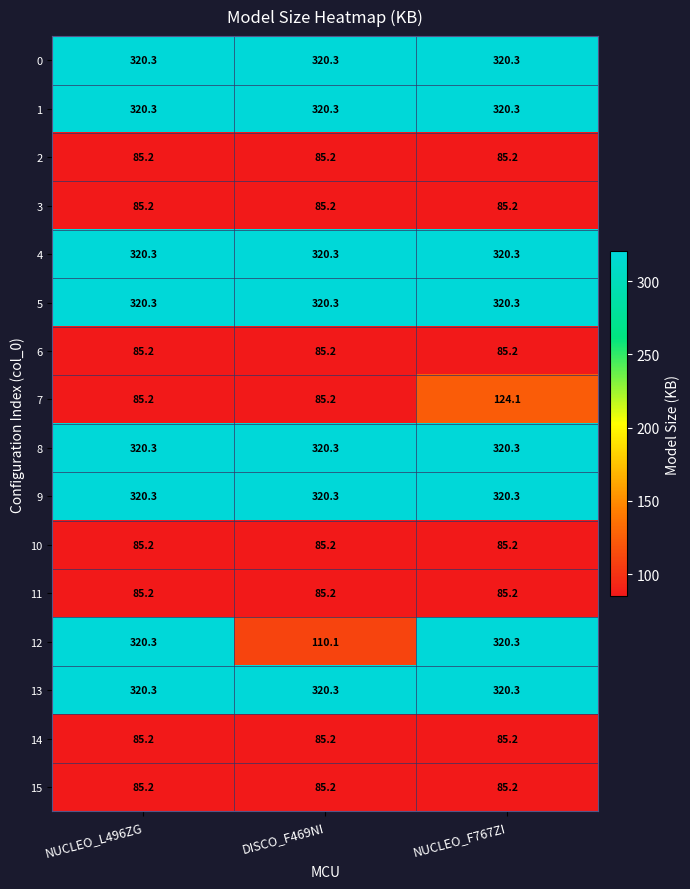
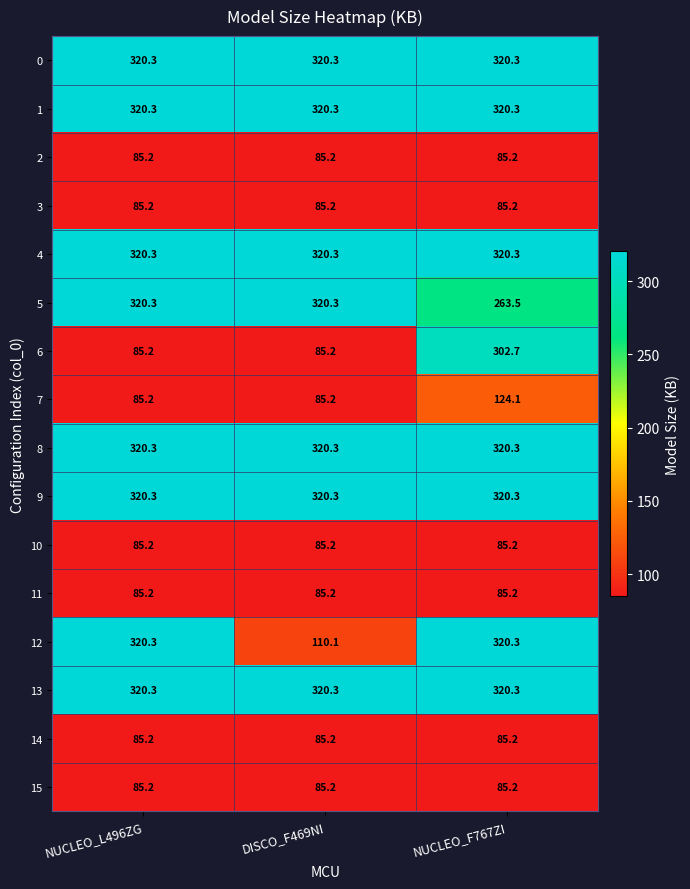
  {
    "0": {
      "NUCLEO_L496ZG": 320.3,
      "DISCO_F469NI": 320.3,
      "NUCLEO_F767ZI": 320.3
    },
    "1": {
      "NUCLEO_L496ZG": 320.3,
      "DISCO_F469NI": 320.3,
      "NUCLEO_F767ZI": 320.3
    },
    "2": {
      "NUCLEO_L496ZG": 85.2,
      "DISCO_F469NI": 85.2,
      "NUCLEO_F767ZI": 85.2
    },
    "3": {
      "NUCLEO_L496ZG": 85.2,
      "DISCO_F469NI": 85.2,
      "NUCLEO_F767ZI": 85.2
    },
    "4": {
      "NUCLEO_L496ZG": 320.3,
      "DISCO_F469NI": 320.3,
      "NUCLEO_F767ZI": 320.3
    },
    "5": {
      "NUCLEO_L496ZG": 320.3,
      "DISCO_F469NI": 320.3,
-     "NUCLEO_F767ZI": 320.3
+     "NUCLEO_F767ZI": 263.5
    },
    "6": {
      "NUCLEO_L496ZG": 85.2,
      "DISCO_F469NI": 85.2,
-     "NUCLEO_F767ZI": 85.2
+     "NUCLEO_F767ZI": 302.7
    },
    "7": {
      "NUCLEO_L496ZG": 85.2,
      "DISCO_F469NI": 85.2,
      "NUCLEO_F767ZI": 124.1
    },
    "8": {
      "NUCLEO_L496ZG": 320.3,
      "DISCO_F469NI": 320.3,
      "NUCLEO_F767ZI": 320.3
    },
    "9": {
      "NUCLEO_L496ZG": 320.3,
      "DISCO_F469NI": 320.3,
      "NUCLEO_F767ZI": 320.3
    },
    "10": {
      "NUCLEO_L496ZG": 85.2,
      "DISCO_F469NI": 85.2,
      "NUCLEO_F767ZI": 85.2
    },
    "11": {
      "NUCLEO_L496ZG": 85.2,
      "DISCO_F469NI": 85.2,
      "NUCLEO_F767ZI": 85.2
    },
    "12": {
      "NUCLEO_L496ZG": 320.3,
      "DISCO_F469NI": 110.1,
      "NUCLEO_F767ZI": 320.3
    },
    "13": {
      "NUCLEO_L496ZG": 320.3,
      "DISCO_F469NI": 320.3,
      "NUCLEO_F767ZI": 320.3
    },
    "14": {
      "NUCLEO_L496ZG": 85.2,
      "DISCO_F469NI": 85.2,
      "NUCLEO_F767ZI": 85.2
    },
    "15": {
      "NUCLEO_L496ZG": 85.2,
      "DISCO_F469NI": 85.2,
      "NUCLEO_F767ZI": 85.2
    }
  }
